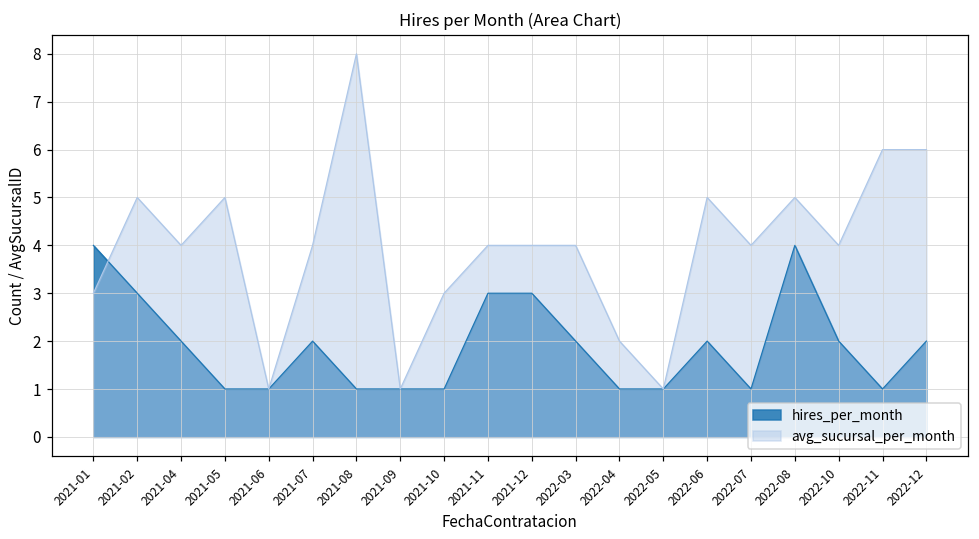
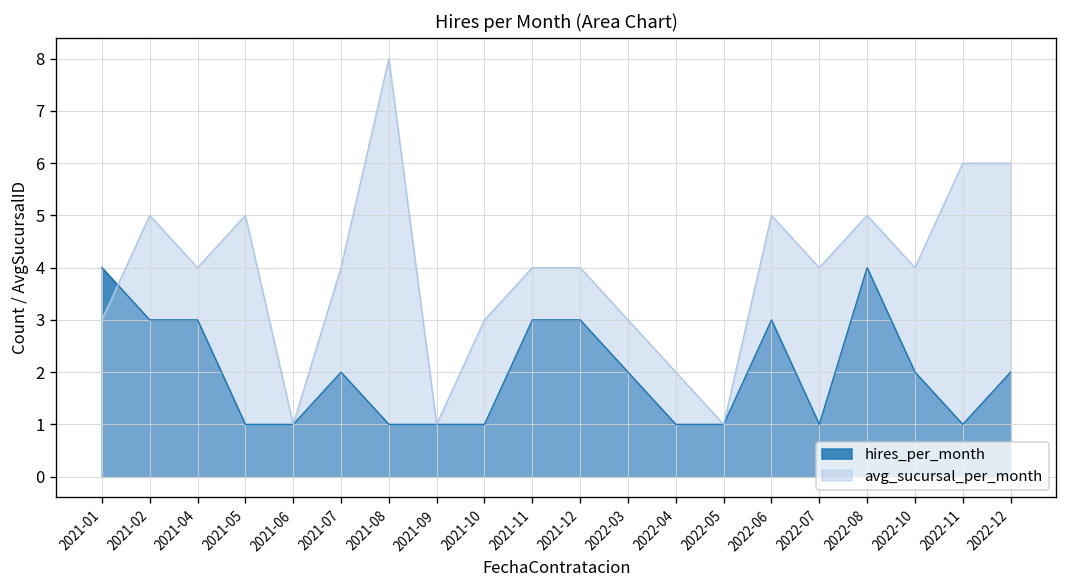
  {
    "hires_per_month": {
      "2021-01": 4,
      "2021-02": 3,
-     "2021-04": 2,
+     "2021-04": 3,
      "2021-05": 1,
      "2021-07": 2,
      "2021-08": 1,
      "2021-10": 1,
      "2021-11": 3,
      "2021-12": 3,
      "2022-03": 2,
      "2022-04": 1,
-     "2022-06": 2,
+     "2022-06": 3,
      "2022-07": 1,
      "2022-08": 4,
      "2022-10": 2,
      "2022-11": 1,
      "2022-12": 2
    },
    "avg_sucursal_per_month": {
      "2021-01": 3,
      "2021-02": 5,
      "2021-04": 4,
      "2021-05": 5,
      "2021-07": 4,
      "2021-08": 8,
      "2021-10": 3,
      "2021-11": 4,
      "2021-12": 4,
-     "2022-03": 4,
+     "2022-03": 3,
      "2022-04": 2,
      "2022-06": 5,
      "2022-07": 4,
      "2022-08": 5,
      "2022-10": 4,
      "2022-11": 6,
      "2022-12": 6
    }
  }
